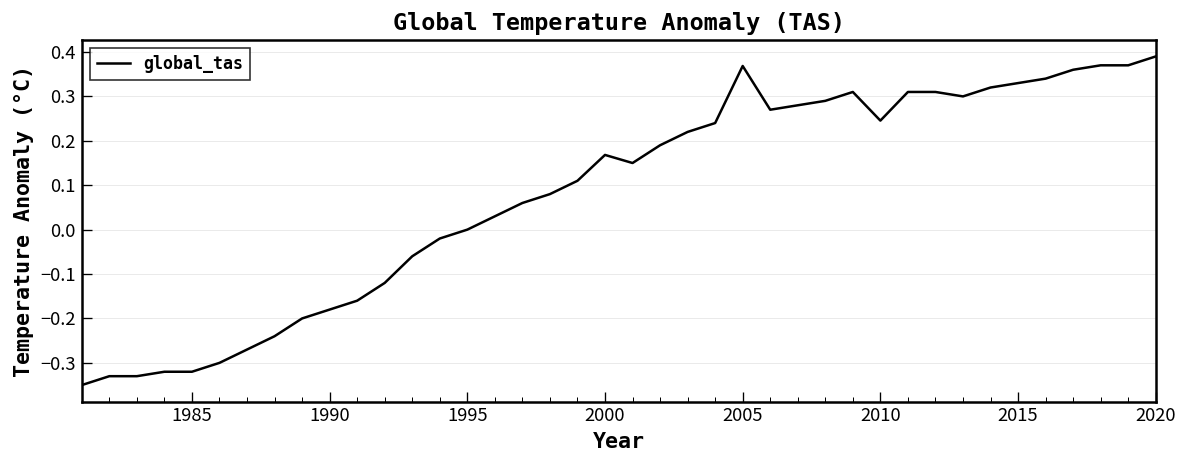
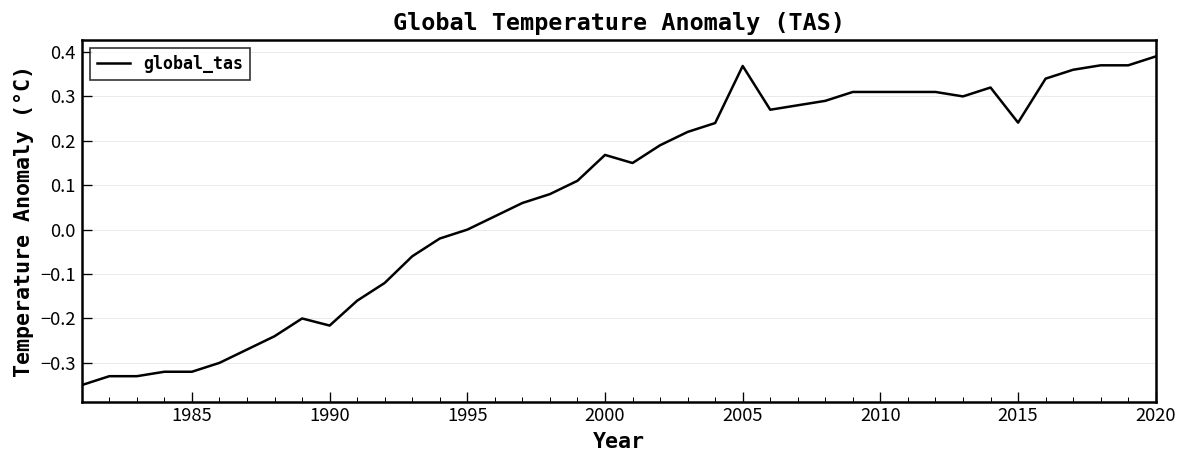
  {
    "1985": -0.32,
-   "1990": -0.18,
+   "1990": -0.22,
    "1995": 0.00,
    "2000": 0.17,
    "2005": 0.37,
-   "2010": 0.25,
-   "2015": 0.33,
+   "2010": 0.31,
+   "2015": 0.24,
    "2020": 0.39
  }
